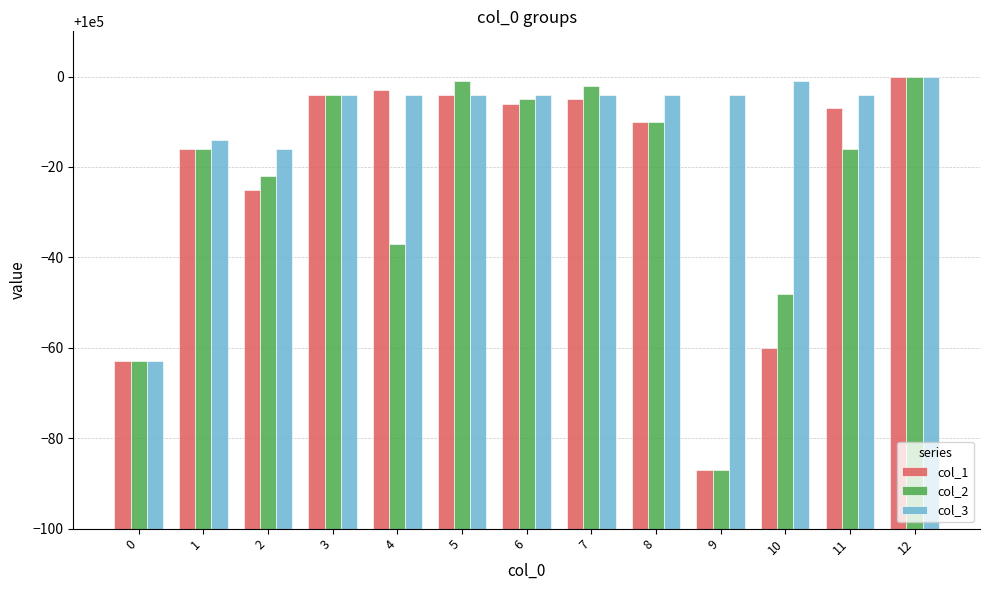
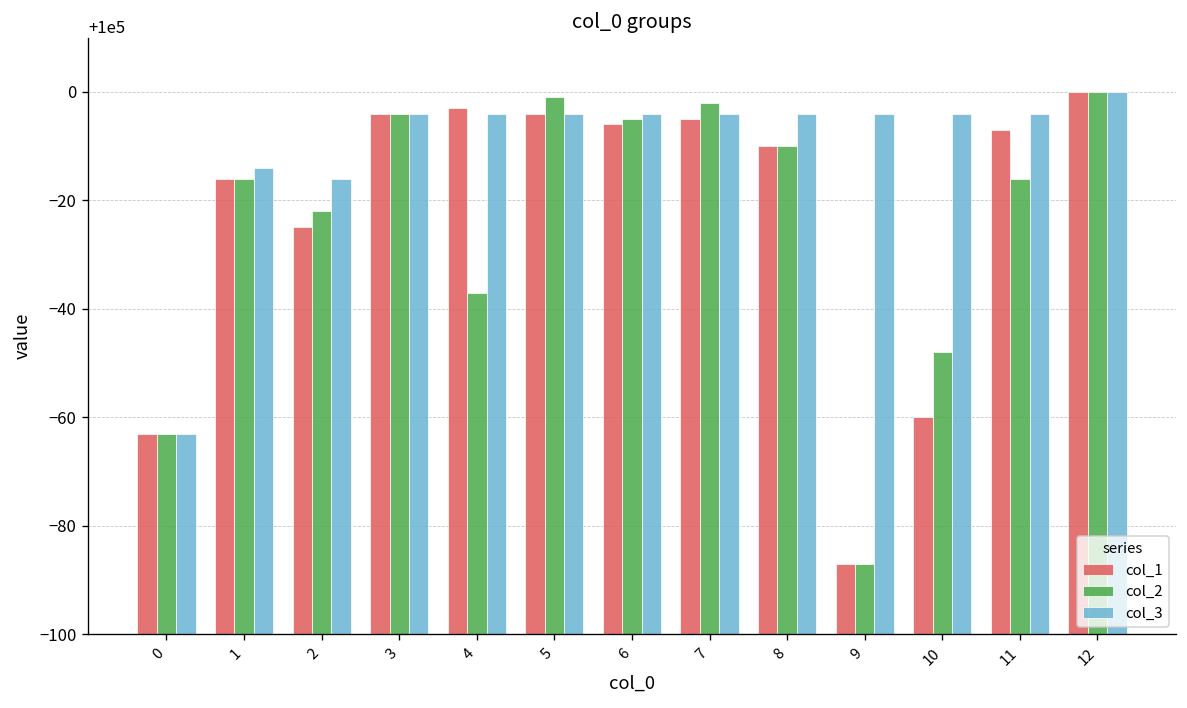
  {
    "col_1": {
      "0": 99937,
      "1": 99984,
      "2": 99975,
      "3": 99996,
      "4": 99997,
      "5": 99996,
      "6": 99994,
      "7": 99995,
      "8": 99990,
      "9": 99913,
      "10": 99940,
      "11": 99993,
      "12": 100000
    },
    "col_2": {
      "0": 99937,
      "1": 99984,
      "2": 99978,
      "3": 99996,
      "4": 99963,
      "5": 99999,
      "6": 99995,
      "7": 99998,
      "8": 99990,
      "9": 99913,
      "10": 99952,
      "11": 99984,
      "12": 100000
    },
    "col_3": {
      "0": 99937,
      "1": 99986,
      "2": 99984,
      "3": 99996,
      "4": 99996,
      "5": 99996,
      "6": 99996,
      "7": 99996,
      "8": 99996,
      "9": 99996,
-     "10": 99999,
+     "10": 99996,
      "11": 99996,
      "12": 100000
    }
  }
